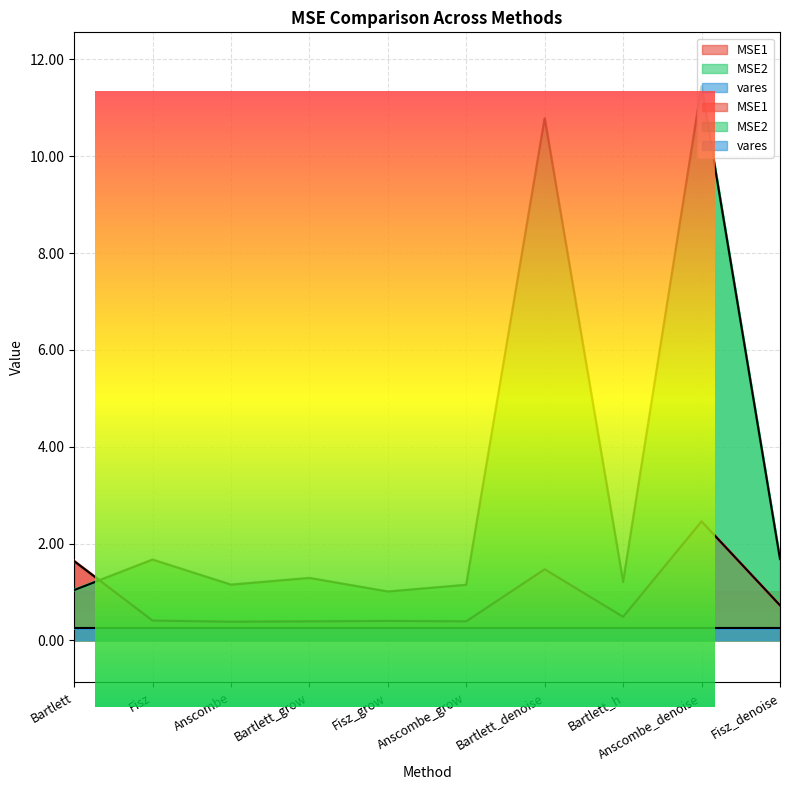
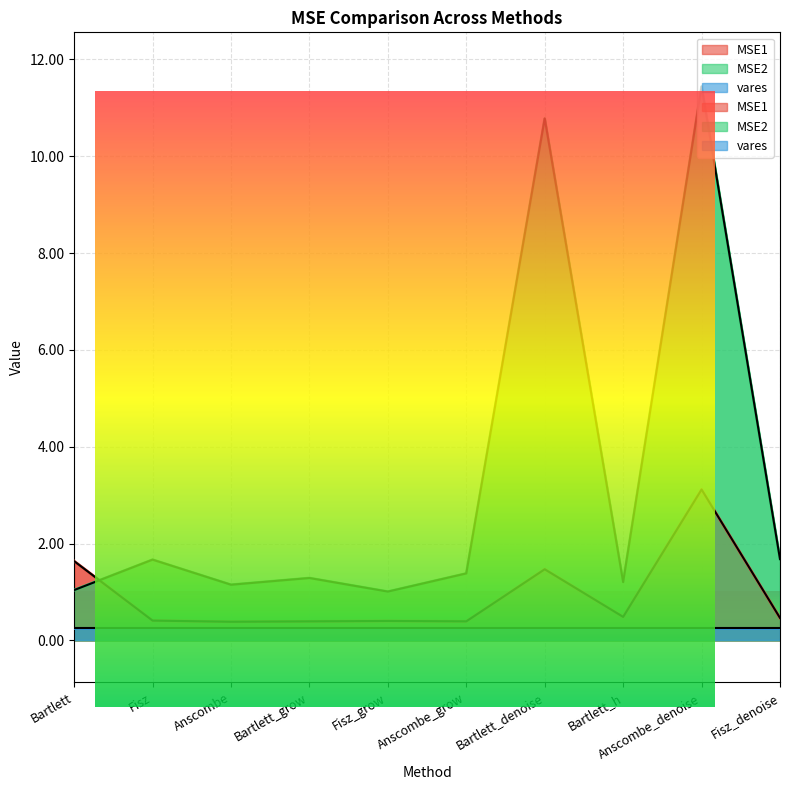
  {
    "MSE1": {
      "Bartlett": 1.6,
      "Anscombe_grow": 0.4,
      "Bartlett_denoise": 1.5,
-     "Anscombe_denoise": 2.5,
-     "Fisz_denoise": 0.7
+     "Anscombe_denoise": 3.1,
+     "Fisz_denoise": 0.5
    },
    "MSE2": {
      "Bartlett": 1.0,
-     "Anscombe_grow": 1.1,
+     "Anscombe_grow": 1.4,
      "Bartlett_denoise": 10.8,
      "Fisz_denoise": 1.7
    },
    "vares": {
      "Bartlett": 0.3,
      "Anscombe_grow": 0.3,
      "Bartlett_denoise": 0.3,
      "Anscombe_denoise": 0.3,
      "Fisz_denoise": 0.3
    }
  }
